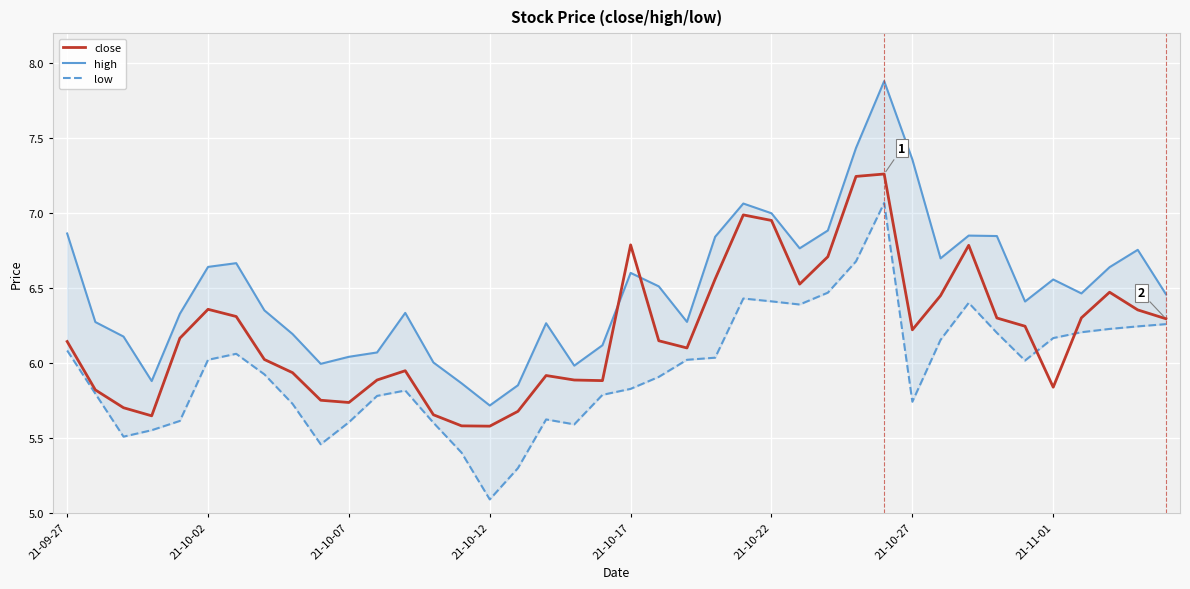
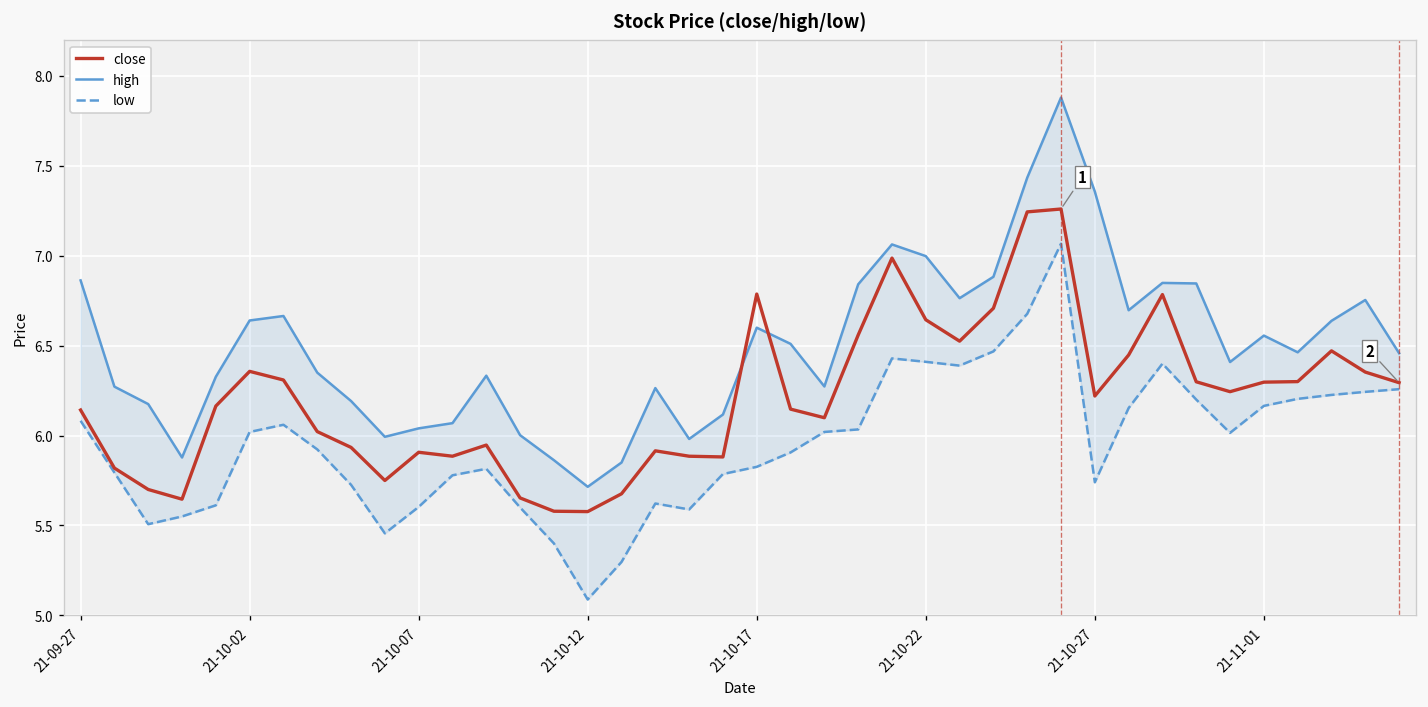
  {
    "close": {
      "21-09-27": 6.14,
      "21-10-02": 6.36,
-     "21-10-07": 5.74,
+     "21-10-07": 5.91,
      "21-10-12": 5.58,
      "21-10-17": 6.79,
-     "21-10-22": 6.95,
+     "21-10-22": 6.64,
      "21-10-27": 6.22,
-     "21-11-01": 5.84
+     "21-11-01": 6.30
    }
  }
